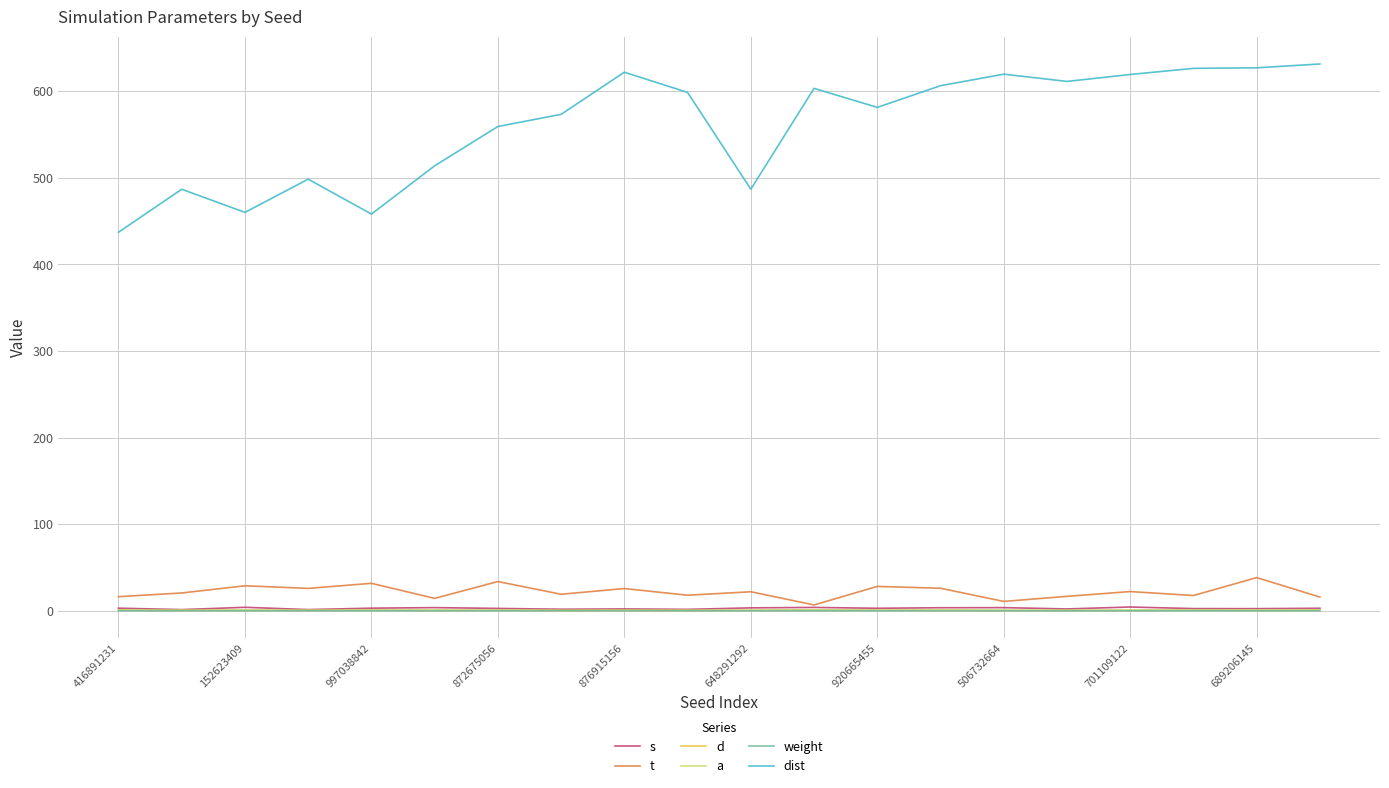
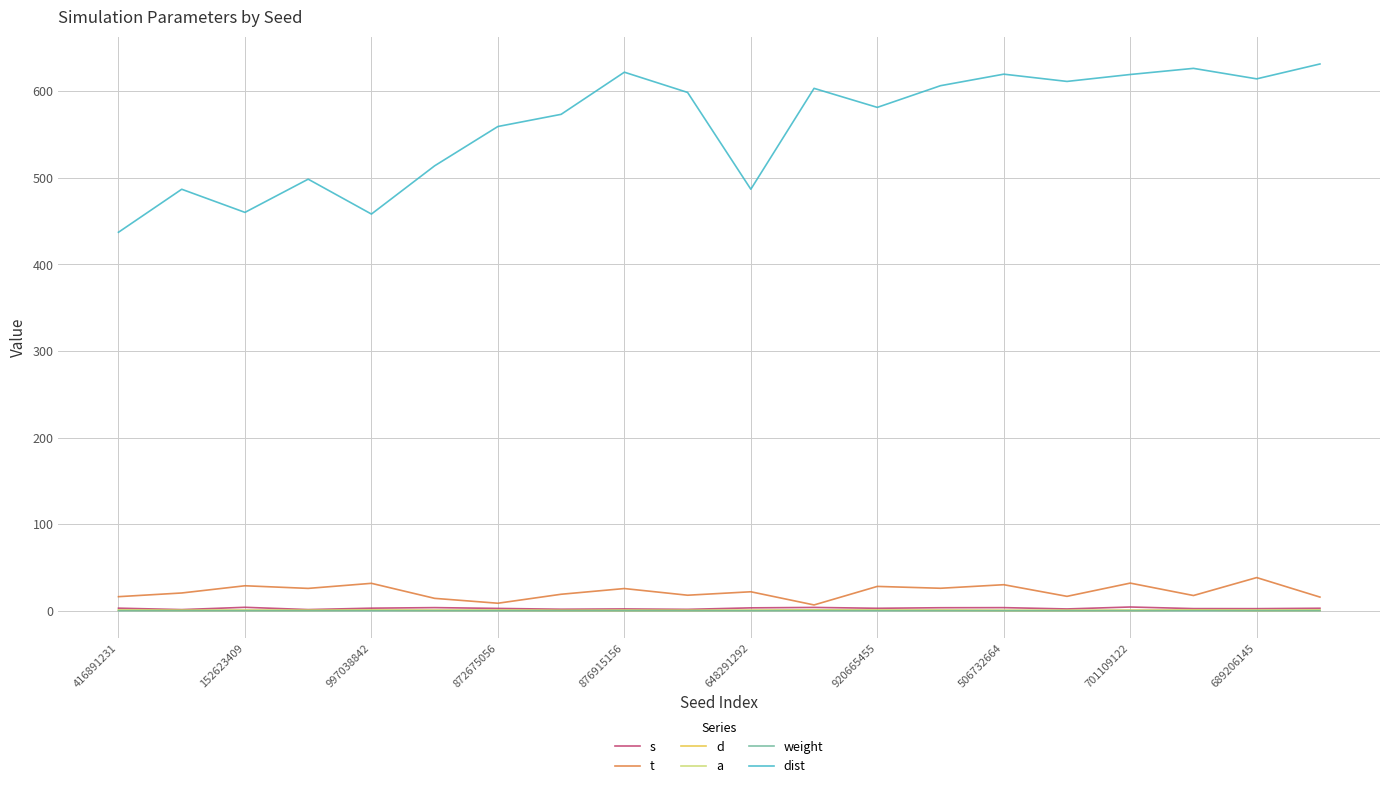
  {
    "s": {
      "152623409": 0,
      "506732664": 0,
      "701109122": 0
    },
    "t": {
      "416891231": 20,
      "152623409": 30,
      "997038842": 30,
-     "872675056": 30,
+     "872675056": 10,
      "876915156": 30,
      "648291292": 20,
      "920665455": 30,
-     "506732664": 10,
-     "701109122": 20,
+     "506732664": 30,
+     "701109122": 30,
      "689206145": 40
    },
    "dist": {
      "416891231": 440,
      "152623409": 460,
      "997038842": 460,
      "872675056": 560,
      "876915156": 620,
      "648291292": 490,
      "920665455": 580,
      "506732664": 620,
      "701109122": 620,
-     "689206145": 630
+     "689206145": 610
    }
  }
